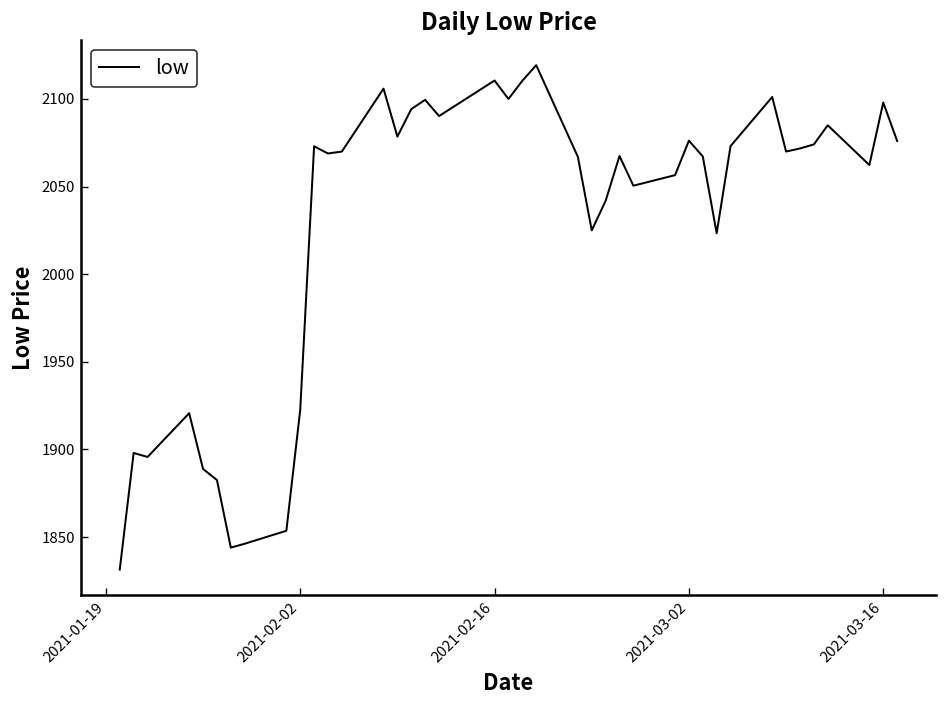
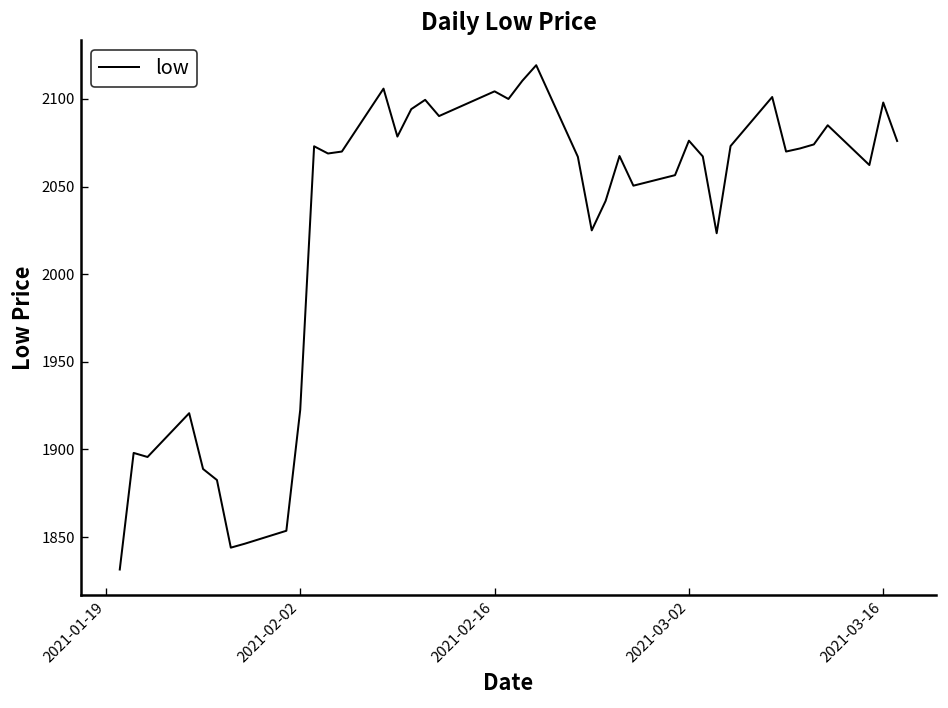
  {
    "2021-02-02": 1923,
-   "2021-02-16": 2111,
+   "2021-02-16": 2104,
    "2021-03-02": 2076,
    "2021-03-16": 2098
  }
